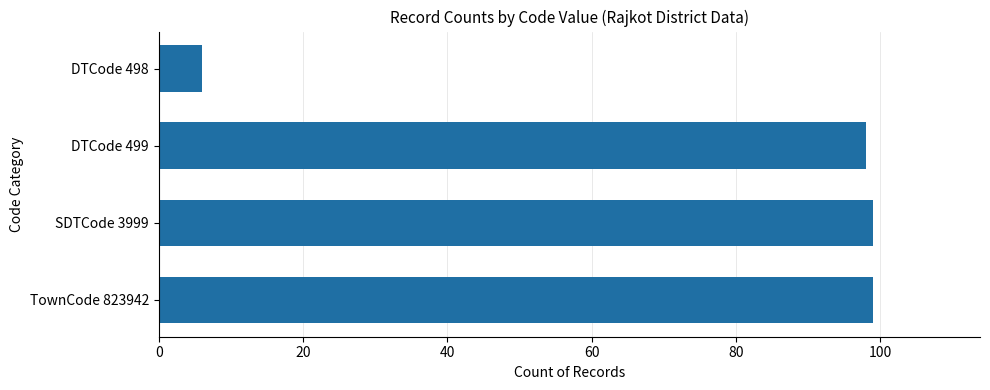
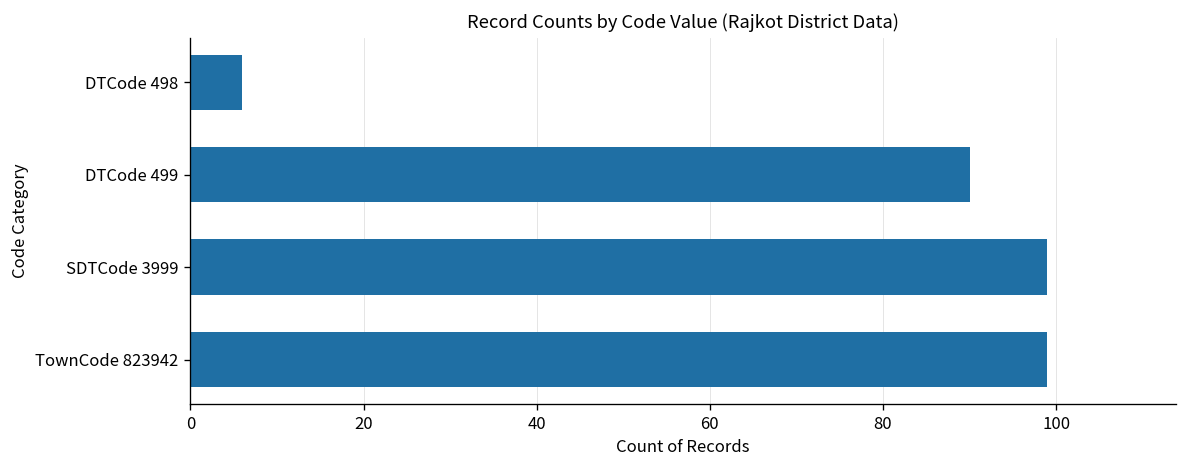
  {
    "DTCode 498": 6,
-   "DTCode 499": 98,
+   "DTCode 499": 90,
    "SDTCode 3999": 99,
    "TownCode 823942": 99
  }
